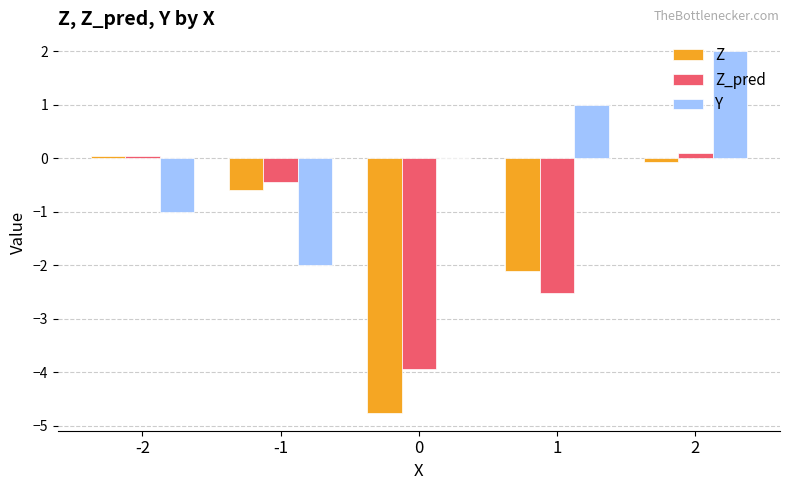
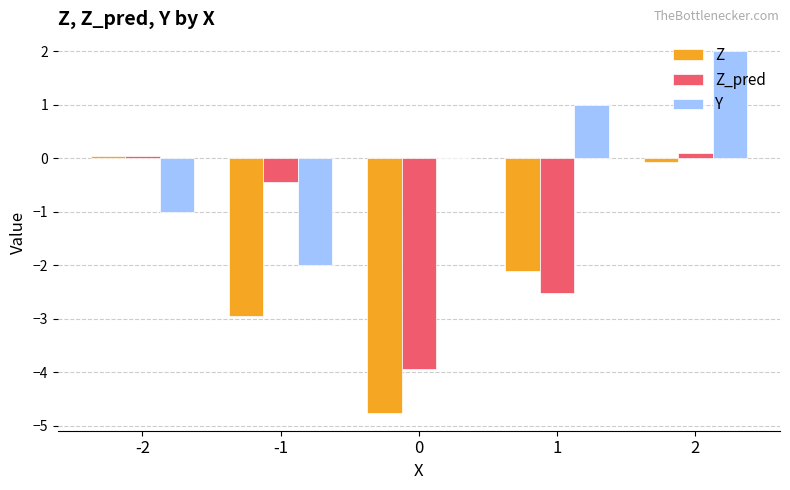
  {
    "Z": {
      "-2": 0.0,
-     "-1": -0.6,
+     "-1": -2.9,
      "0": -4.8,
      "1": -2.1,
      "2": -0.1
    },
    "Z_pred": {
      "-1": -0.4,
      "0": -4.0,
      "1": -2.5,
      "2": 0.1
    },
    "Y": {
      "-2": -1.0,
      "-1": -2.0,
      "0": 0.0,
      "1": 1.0,
      "2": 2.0
    }
  }
